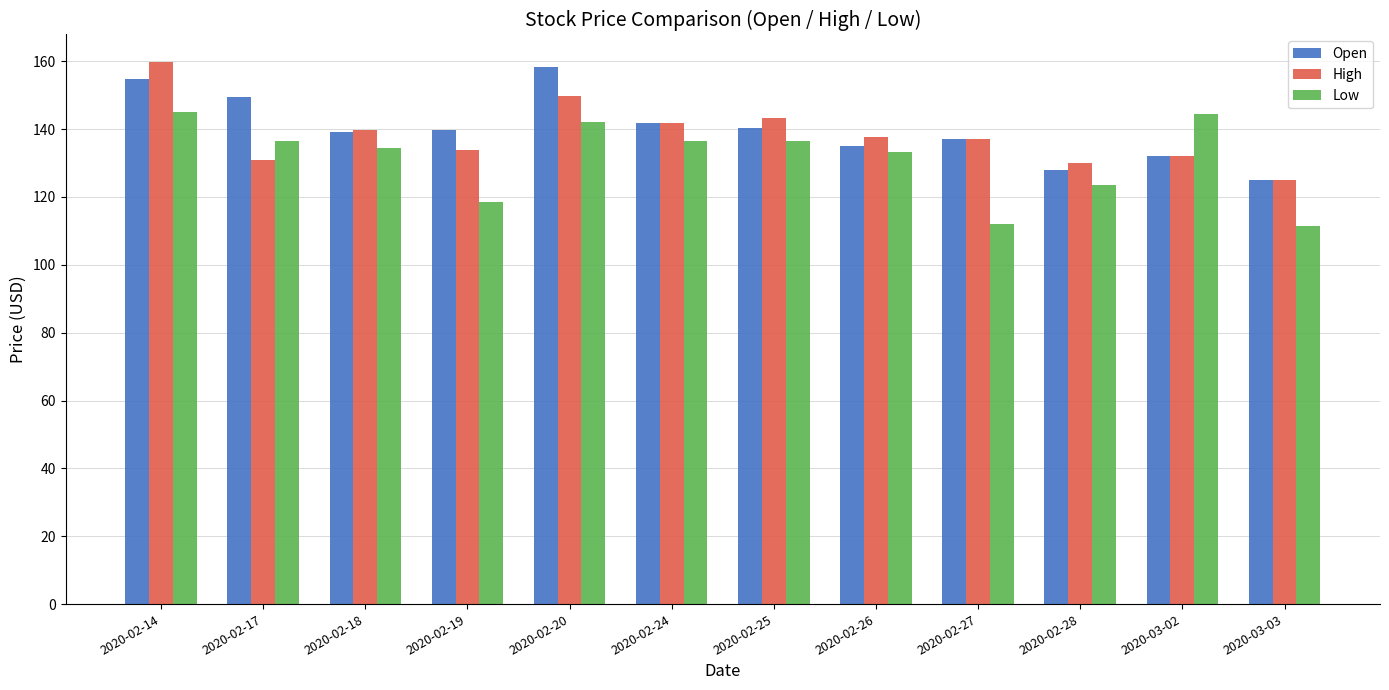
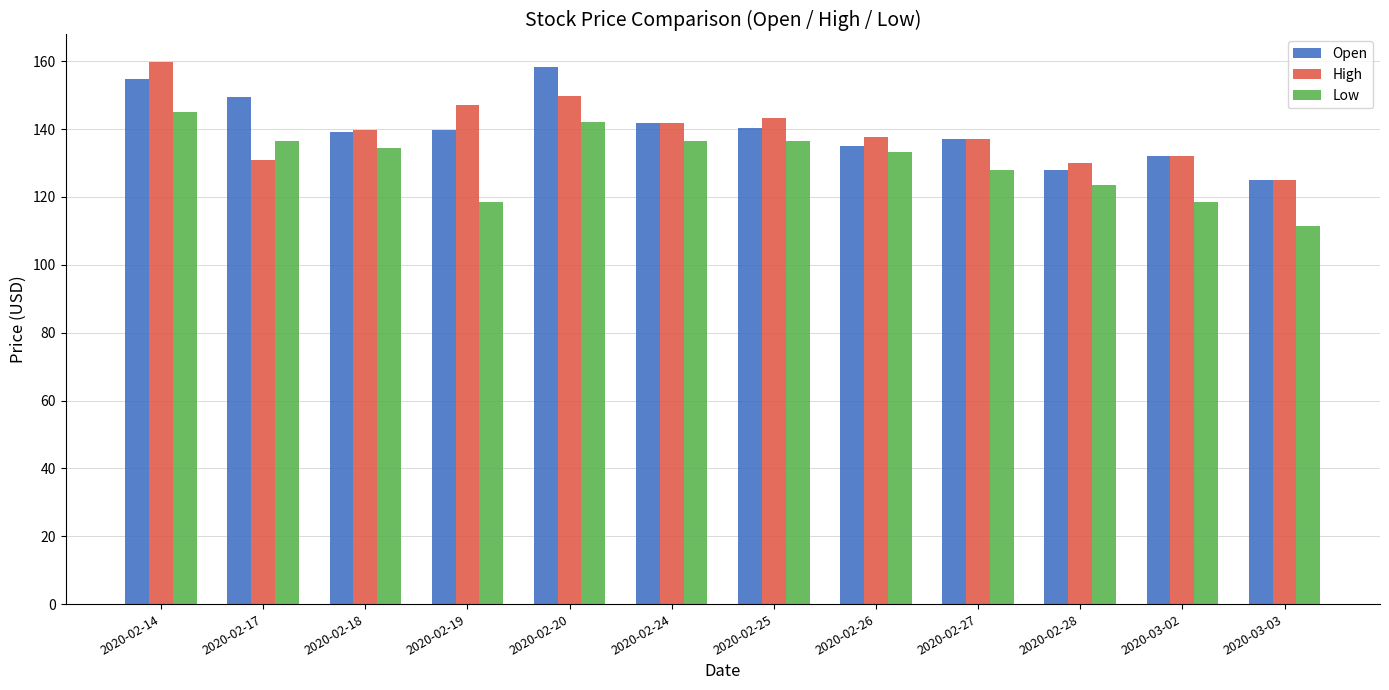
  {
    "Open": {
      "2020-02-14": 155,
      "2020-02-17": 149,
      "2020-02-18": 139,
      "2020-02-19": 140,
      "2020-02-20": 158,
      "2020-02-24": 142,
      "2020-02-25": 140,
      "2020-02-26": 135,
      "2020-02-27": 137,
      "2020-02-28": 128,
      "2020-03-02": 132,
      "2020-03-03": 125
    },
    "High": {
      "2020-02-14": 160,
      "2020-02-17": 131,
      "2020-02-18": 140,
-     "2020-02-19": 134,
+     "2020-02-19": 147,
      "2020-02-20": 150,
      "2020-02-24": 142,
      "2020-02-25": 143,
      "2020-02-26": 138,
      "2020-02-27": 137,
      "2020-02-28": 130,
      "2020-03-02": 132,
      "2020-03-03": 125
    },
    "Low": {
      "2020-02-14": 145,
      "2020-02-17": 137,
      "2020-02-18": 134,
      "2020-02-19": 119,
      "2020-02-20": 142,
      "2020-02-24": 137,
      "2020-02-25": 137,
      "2020-02-26": 133,
-     "2020-02-27": 112,
+     "2020-02-27": 128,
      "2020-02-28": 124,
-     "2020-03-02": 144,
+     "2020-03-02": 118,
      "2020-03-03": 112
    }
  }
